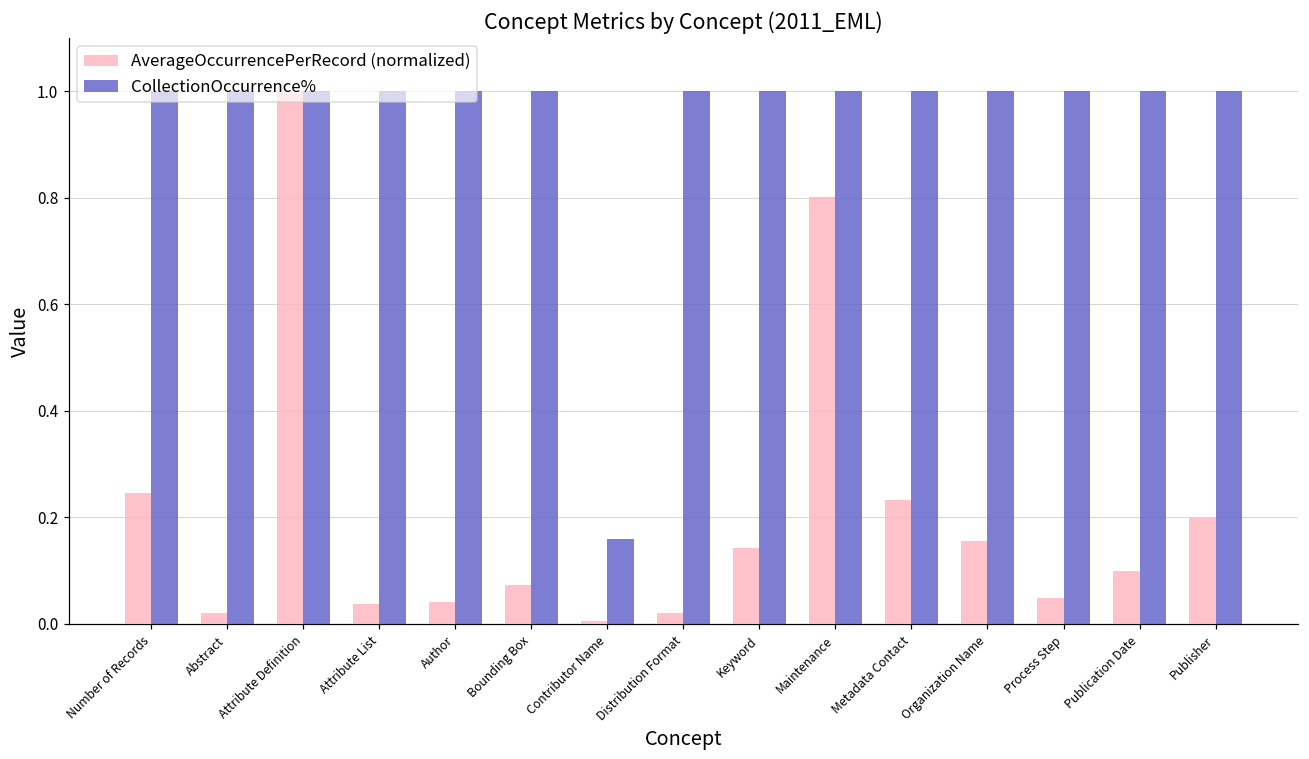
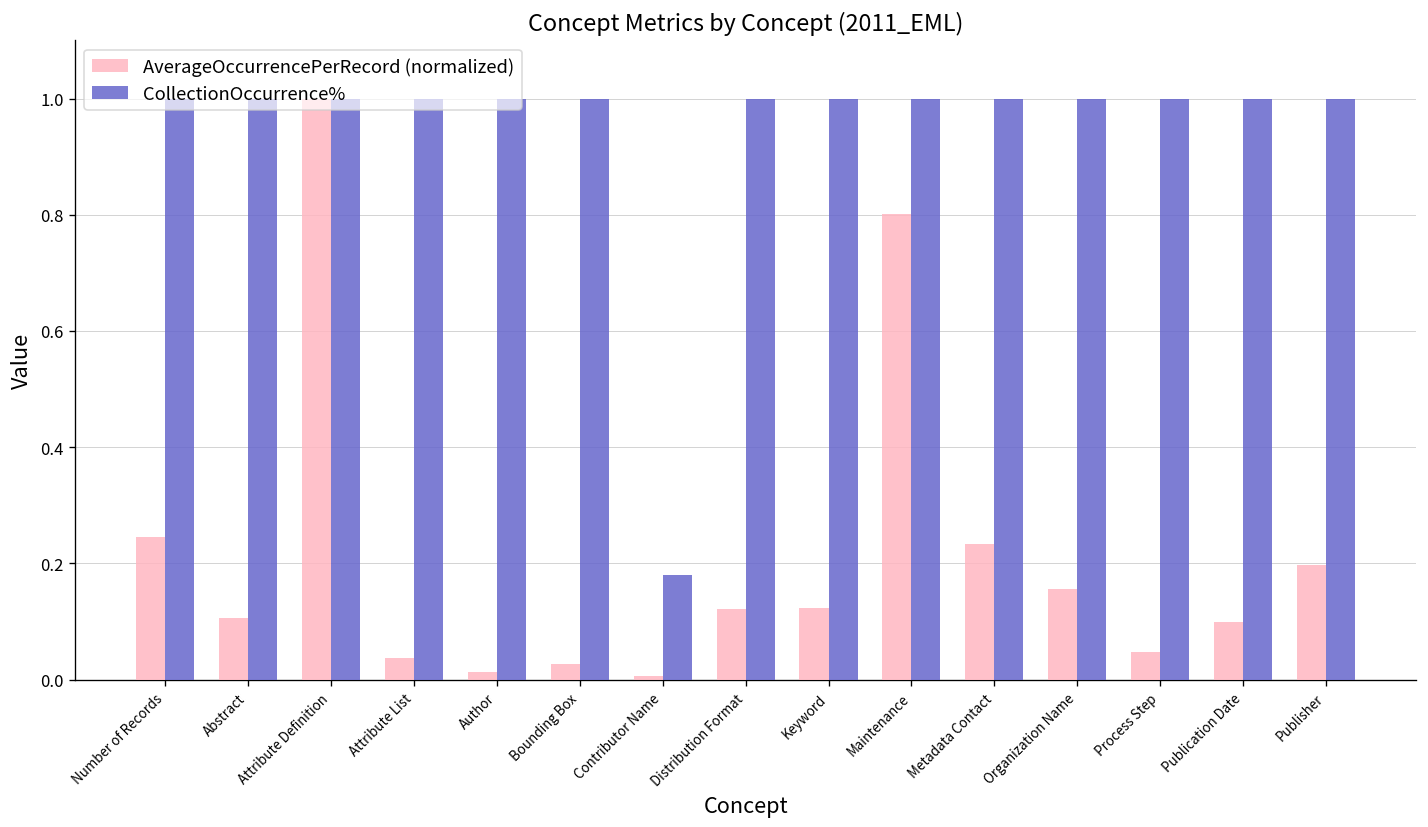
  {
    "AverageOccurrencePerRecord (normalized)": {
      "Number of Records": 0.25,
-     "Abstract": 0.02,
+     "Abstract": 0.11,
      "Attribute List": 0.04,
-     "Author": 0.04,
-     "Bounding Box": 0.07,
+     "Author": 0.01,
+     "Bounding Box": 0.03,
      "Contributor Name": 0.01,
-     "Distribution Format": 0.02,
-     "Keyword": 0.14,
+     "Distribution Format": 0.12,
+     "Keyword": 0.12,
      "Maintenance": 0.80,
      "Metadata Contact": 0.23,
      "Organization Name": 0.16,
      "Process Step": 0.05,
      "Publication Date": 0.10,
      "Publisher": 0.20
    },
    "CollectionOccurrence%": {
      "Bounding Box": 1.00,
-     "Contributor Name": 0.16,
+     "Contributor Name": 0.18,
      "Distribution Format": 1.00,
      "Keyword": 1.00,
      "Maintenance": 1.00,
      "Metadata Contact": 1.00,
      "Organization Name": 1.00,
      "Process Step": 1.00,
      "Publication Date": 1.00,
      "Publisher": 1.00
    }
  }
